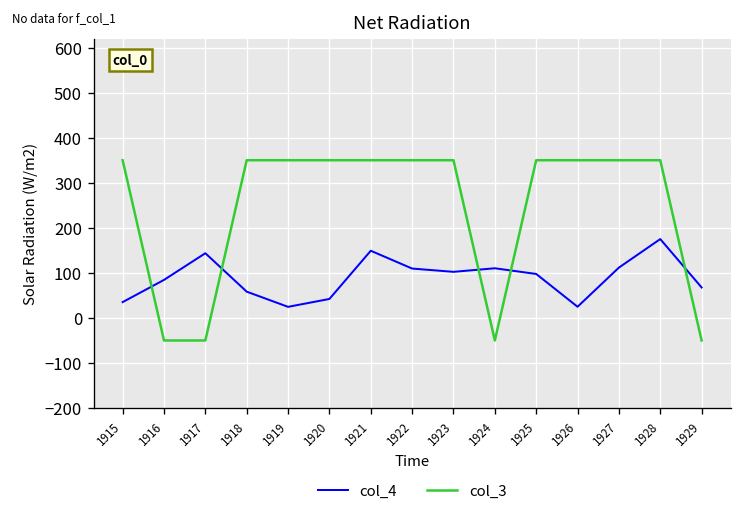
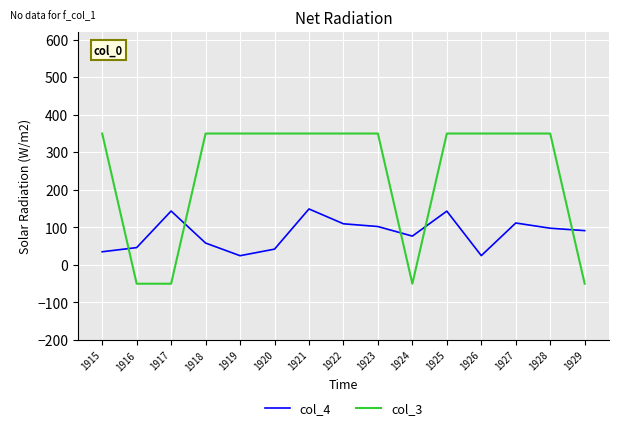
  {
    "col_4": {
      "1915": 40,
-     "1916": 80,
+     "1916": 50,
      "1917": 140,
      "1918": 60,
      "1919": 20,
      "1920": 40,
      "1921": 150,
      "1922": 110,
      "1923": 100,
-     "1924": 110,
-     "1925": 100,
+     "1924": 80,
+     "1925": 140,
      "1926": 20,
      "1927": 110,
-     "1928": 180,
-     "1929": 70
+     "1928": 100,
+     "1929": 90
    },
    "col_3": {
      "1915": 350,
      "1916": -50,
      "1917": -50,
      "1918": 350,
      "1919": 350,
      "1920": 350,
      "1921": 350,
      "1922": 350,
      "1923": 350,
      "1924": -50,
      "1925": 350,
      "1926": 350,
      "1927": 350,
      "1928": 350,
      "1929": -50
    }
  }
